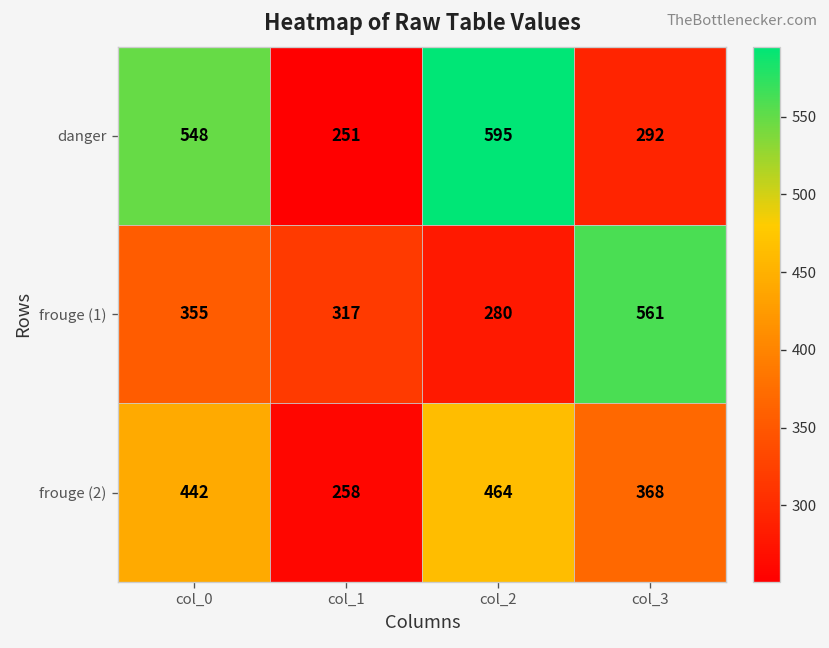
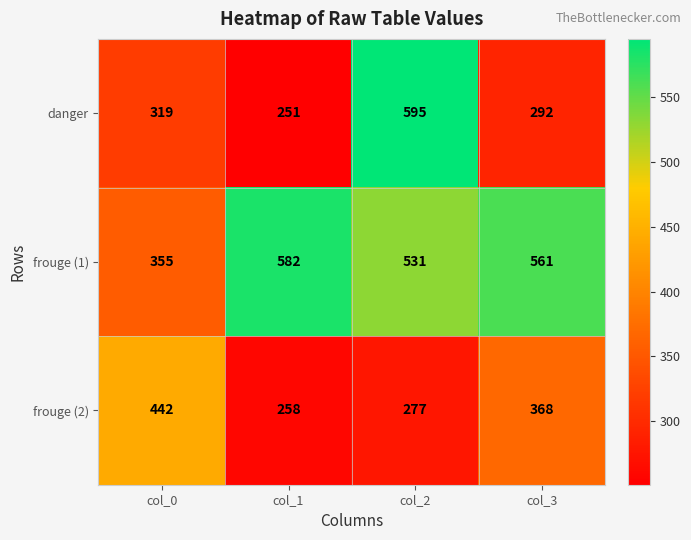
  {
    "danger": {
-     "col_0": 548,
+     "col_0": 319,
      "col_1": 251,
      "col_2": 595,
      "col_3": 292
    },
    "frouge (1)": {
      "col_0": 355,
-     "col_1": 317,
-     "col_2": 280,
+     "col_1": 582,
+     "col_2": 531,
      "col_3": 561
    },
    "frouge (2)": {
      "col_0": 442,
      "col_1": 258,
-     "col_2": 464,
+     "col_2": 277,
      "col_3": 368
    }
  }
